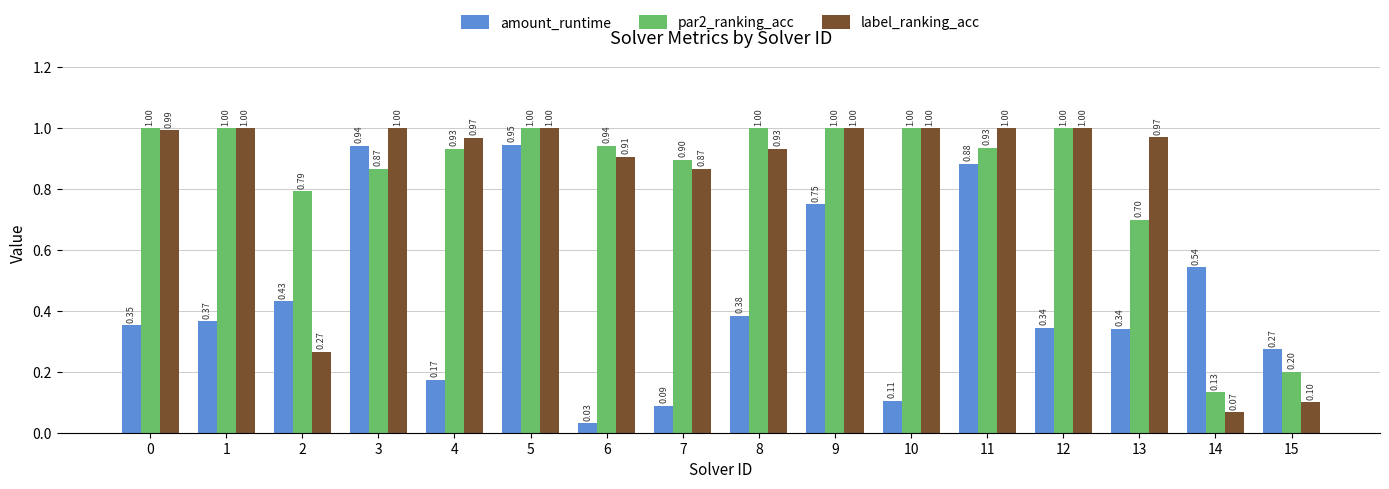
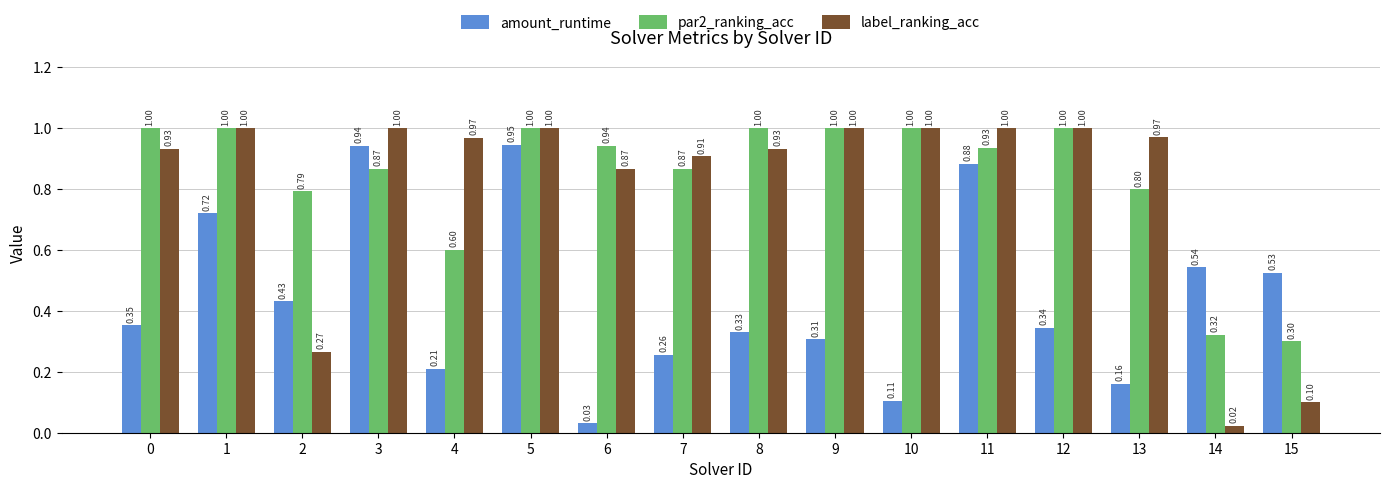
  {
    "amount_runtime": {
      "0": 0.35,
-     "1": 0.37,
+     "1": 0.72,
      "2": 0.43,
      "3": 0.94,
-     "4": 0.17,
+     "4": 0.21,
      "5": 0.95,
      "6": 0.03,
-     "7": 0.09,
-     "8": 0.38,
-     "9": 0.75,
+     "7": 0.26,
+     "8": 0.33,
+     "9": 0.31,
      "10": 0.11,
      "11": 0.88,
      "12": 0.34,
-     "13": 0.34,
+     "13": 0.16,
      "14": 0.54,
-     "15": 0.27
+     "15": 0.53
    },
    "par2_ranking_acc": {
      "0": 1.00,
      "1": 1.00,
      "2": 0.79,
      "3": 0.87,
-     "4": 0.93,
+     "4": 0.60,
      "5": 1.00,
      "6": 0.94,
-     "7": 0.90,
+     "7": 0.87,
      "8": 1.00,
      "9": 1.00,
      "10": 1.00,
      "11": 0.93,
      "12": 1.00,
-     "13": 0.70,
-     "14": 0.13,
-     "15": 0.20
+     "13": 0.80,
+     "14": 0.32,
+     "15": 0.30
    },
    "label_ranking_acc": {
-     "0": 0.99,
+     "0": 0.93,
      "1": 1.00,
      "2": 0.27,
      "3": 1.00,
      "4": 0.97,
      "5": 1.00,
-     "6": 0.91,
-     "7": 0.87,
+     "6": 0.87,
+     "7": 0.91,
      "8": 0.93,
      "9": 1.00,
      "10": 1.00,
      "11": 1.00,
      "12": 1.00,
      "13": 0.97,
-     "14": 0.07,
+     "14": 0.02,
      "15": 0.10
    }
  }
